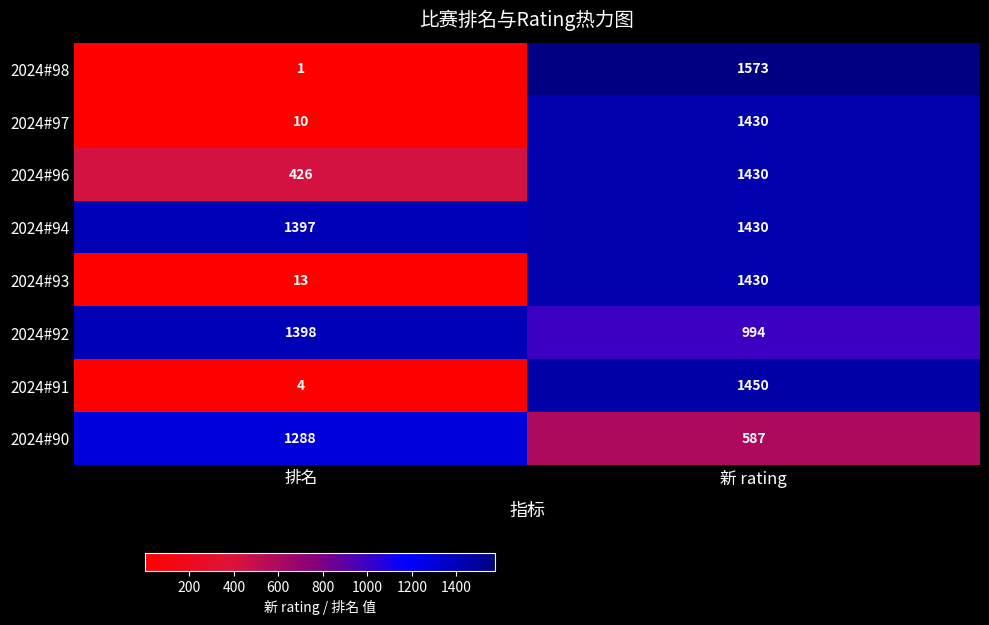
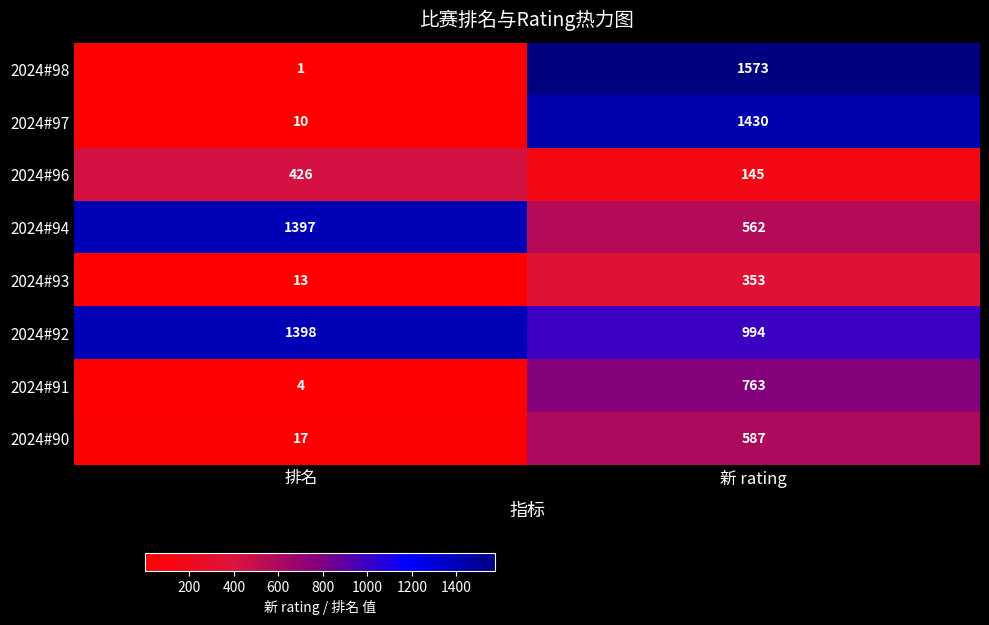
  {
    "2024#98": {
      "排名": 1,
      "新 rating": 1573
    },
    "2024#97": {
      "排名": 10,
      "新 rating": 1430
    },
    "2024#96": {
      "排名": 426,
-     "新 rating": 1430
+     "新 rating": 145
    },
    "2024#94": {
      "排名": 1397,
-     "新 rating": 1430
+     "新 rating": 562
    },
    "2024#93": {
      "排名": 13,
-     "新 rating": 1430
+     "新 rating": 353
    },
    "2024#92": {
      "排名": 1398,
      "新 rating": 994
    },
    "2024#91": {
      "排名": 4,
-     "新 rating": 1450
+     "新 rating": 763
    },
    "2024#90": {
-     "排名": 1288,
+     "排名": 17,
      "新 rating": 587
    }
  }
